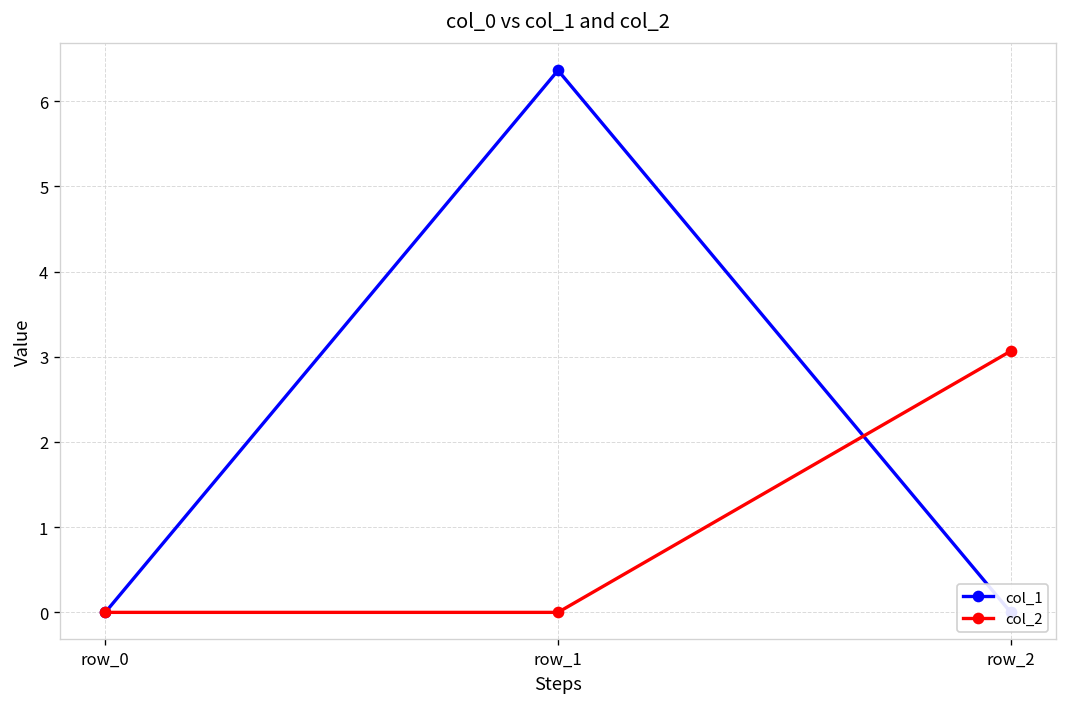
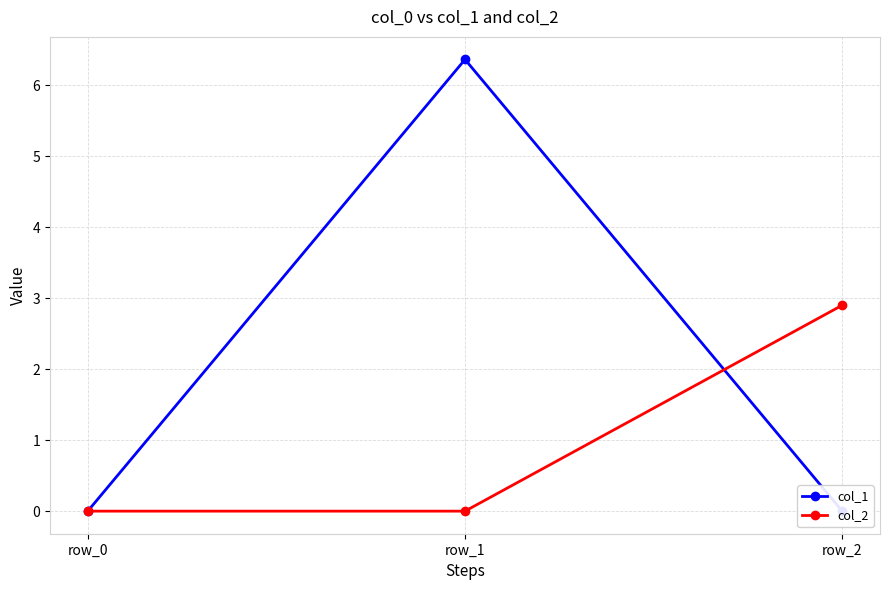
  {
    "col_1": {
      "row_1": 6.4
    },
    "col_2": {
      "row_1": 0.0,
-     "row_2": 3.1
+     "row_2": 2.9
    }
  }
